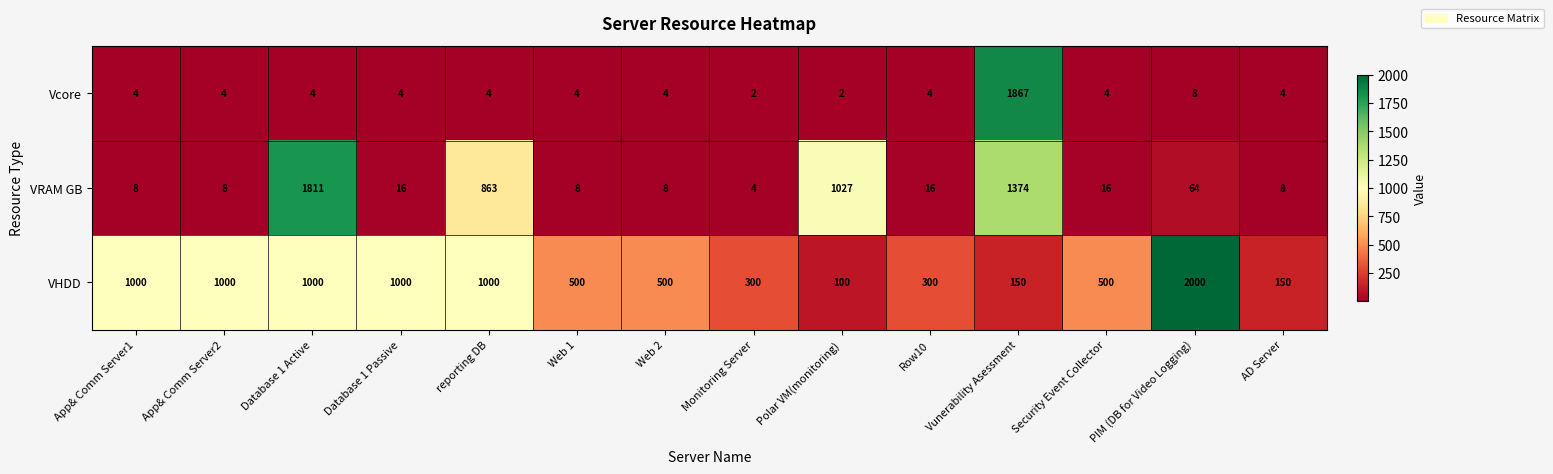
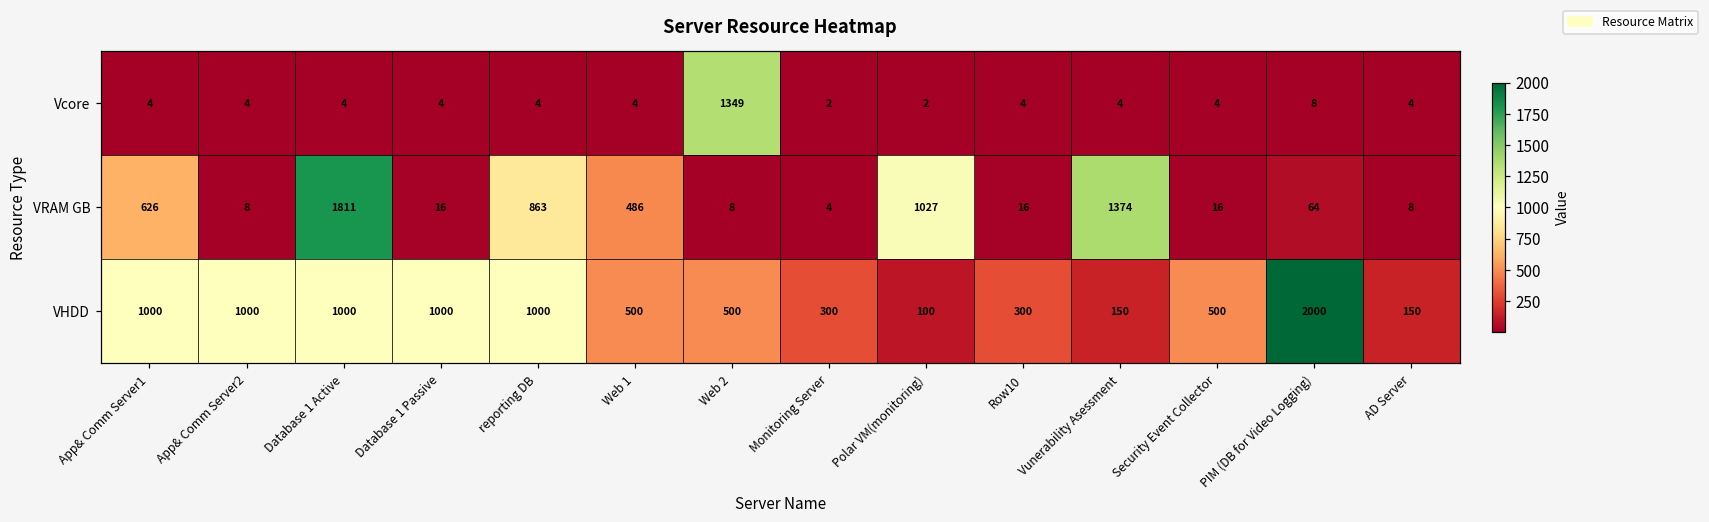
  {
    "Vcore": {
      "App& Comm Server1": 4,
      "App& Comm Server2": 4,
      "Database 1 Active": 4,
      "Database 1 Passive": 4,
      "reporting DB": 4,
      "Web 1": 4,
-     "Web 2": 4,
+     "Web 2": 1349,
      "Monitoring Server": 2,
      "Polar VM(monitoring)": 2,
      "Row10": 4,
-     "Vunerability Asessment": 1867,
+     "Vunerability Asessment": 4,
      "Security Event Collector": 4,
      "PIM (DB for Video Logging)": 8,
      "AD Server": 4
    },
    "VRAM GB": {
-     "App& Comm Server1": 8,
+     "App& Comm Server1": 626,
      "App& Comm Server2": 8,
      "Database 1 Active": 1811,
      "Database 1 Passive": 16,
      "reporting DB": 863,
-     "Web 1": 8,
+     "Web 1": 486,
      "Web 2": 8,
      "Monitoring Server": 4,
      "Polar VM(monitoring)": 1027,
      "Row10": 16,
      "Vunerability Asessment": 1374,
      "Security Event Collector": 16,
      "PIM (DB for Video Logging)": 64,
      "AD Server": 8
    },
    "VHDD": {
      "App& Comm Server1": 1000,
      "App& Comm Server2": 1000,
      "Database 1 Active": 1000,
      "Database 1 Passive": 1000,
      "reporting DB": 1000,
      "Web 1": 500,
      "Web 2": 500,
      "Monitoring Server": 300,
      "Polar VM(monitoring)": 100,
      "Row10": 300,
      "Vunerability Asessment": 150,
      "Security Event Collector": 500,
      "PIM (DB for Video Logging)": 2000,
      "AD Server": 150
    }
  }
